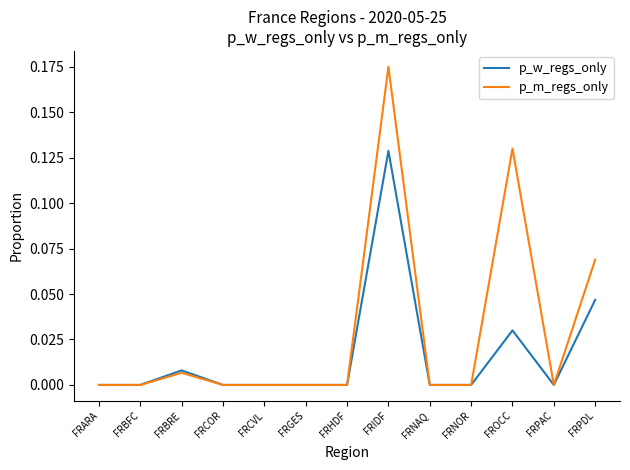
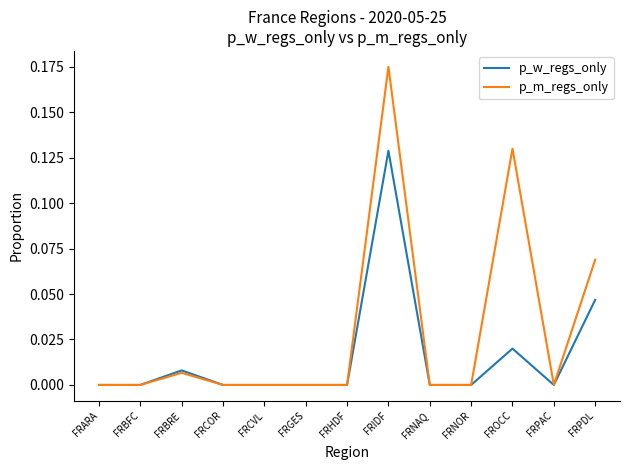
  {
    "p_w_regs_only": {
      "FRIDF": 0.13,
-     "FROCC": 0.03,
+     "FROCC": 0.02,
      "FRPDL": 0.047
    },
    "p_m_regs_only": {
      "FRIDF": 0.175,
      "FROCC": 0.13,
      "FRPDL": 0.07
    }
  }
